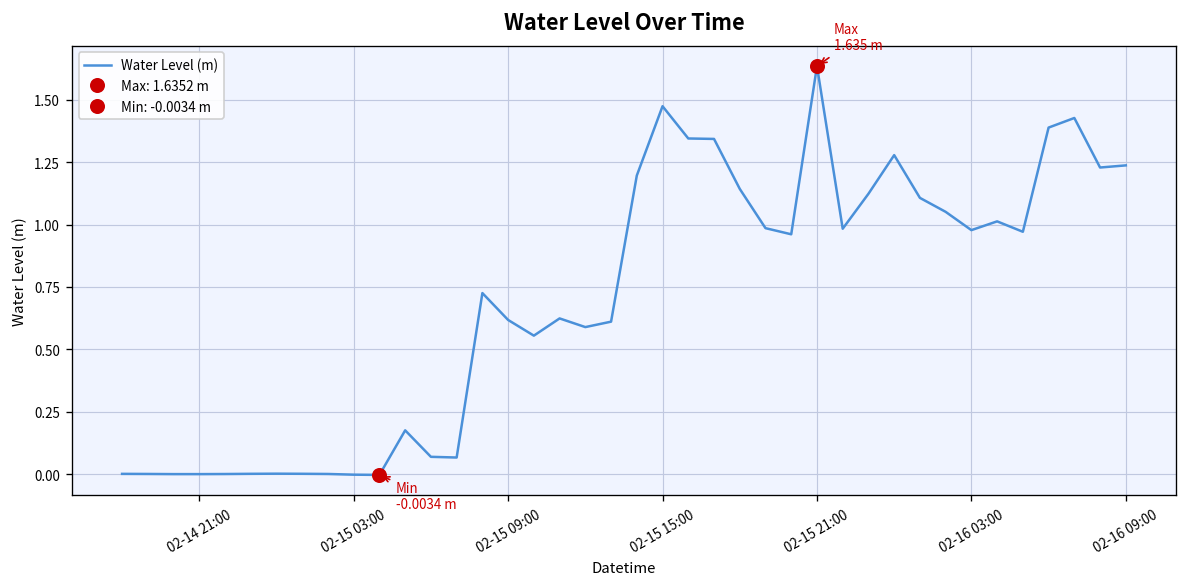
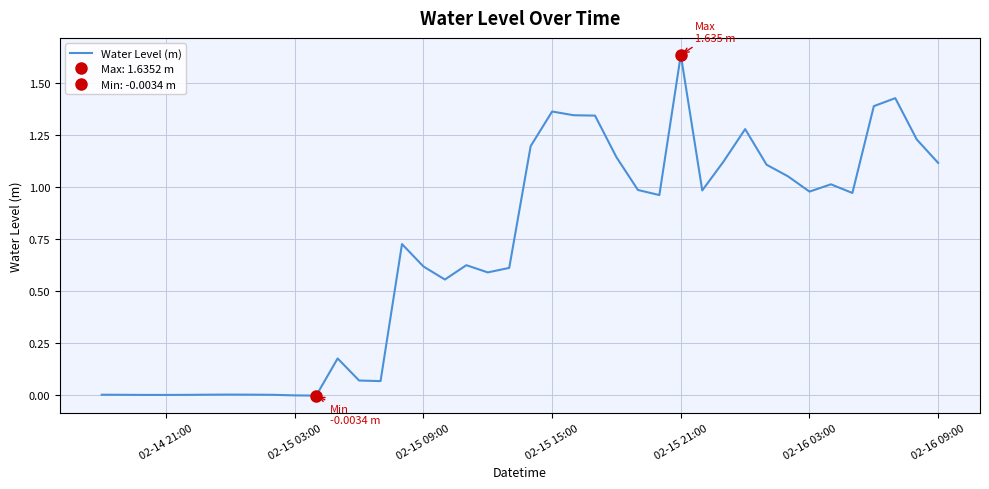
  {
    "Water Level (m)": {
      "02-14 21:00": 0.00,
      "02-15 03:00": 0.00,
      "02-15 09:00": 0.62,
-     "02-15 15:00": 1.47,
+     "02-15 15:00": 1.36,
      "02-16 03:00": 0.98,
-     "02-16 09:00": 1.24
+     "02-16 09:00": 1.12
    }
  }
